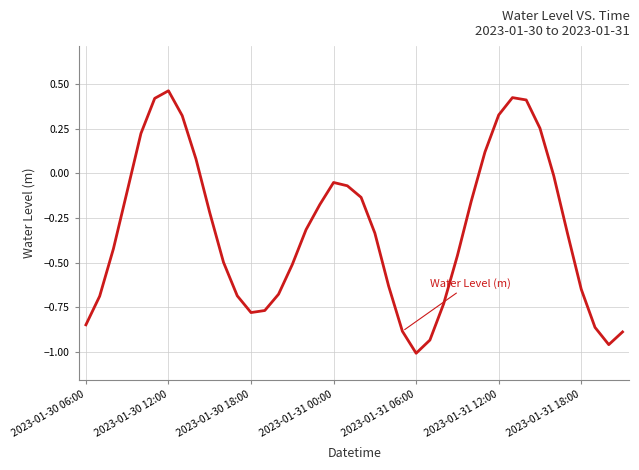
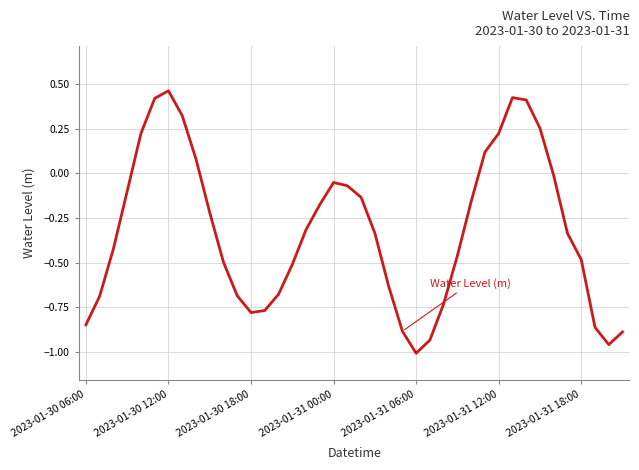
  {
    "2023-01-30 06:00": -0.85,
    "2023-01-30 12:00": 0.46,
    "2023-01-30 18:00": -0.78,
    "2023-01-31 00:00": -0.05,
    "2023-01-31 06:00": -1.01,
-   "2023-01-31 12:00": 0.33,
-   "2023-01-31 18:00": -0.65
+   "2023-01-31 12:00": 0.22,
+   "2023-01-31 18:00": -0.48
  }
